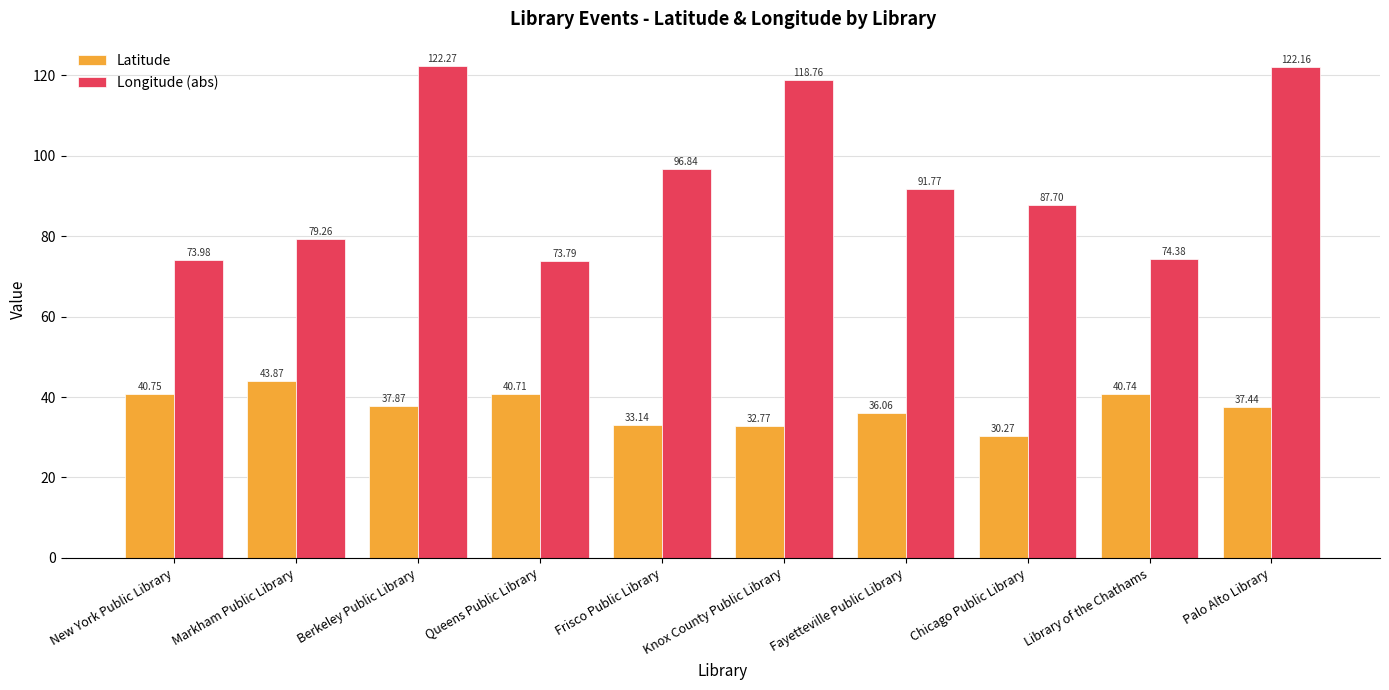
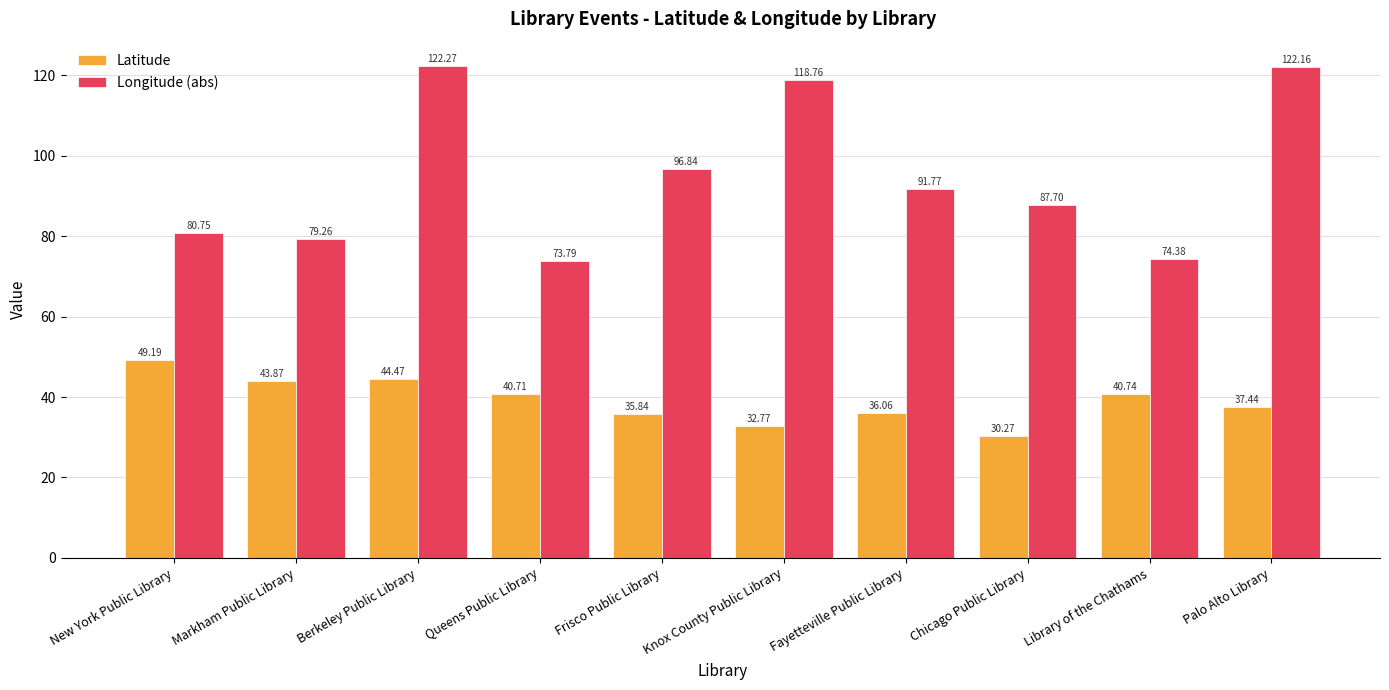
  {
    "Latitude": {
-     "New York Public Library": 40.75,
+     "New York Public Library": 49.19,
      "Markham Public Library": 43.87,
-     "Berkeley Public Library": 37.87,
+     "Berkeley Public Library": 44.47,
      "Queens Public Library": 40.71,
-     "Frisco Public Library": 33.14,
+     "Frisco Public Library": 35.84,
      "Knox County Public Library": 32.77,
      "Fayetteville Public Library": 36.06,
      "Chicago Public Library": 30.27,
      "Library of the Chathams": 40.74,
      "Palo Alto Library": 37.44
    },
    "Longitude (abs)": {
-     "New York Public Library": 73.98,
+     "New York Public Library": 80.75,
      "Markham Public Library": 79.26,
      "Berkeley Public Library": 122.27,
      "Queens Public Library": 73.79,
      "Frisco Public Library": 96.84,
      "Knox County Public Library": 118.76,
      "Fayetteville Public Library": 91.77,
      "Chicago Public Library": 87.70,
      "Library of the Chathams": 74.38,
      "Palo Alto Library": 122.16
    }
  }
